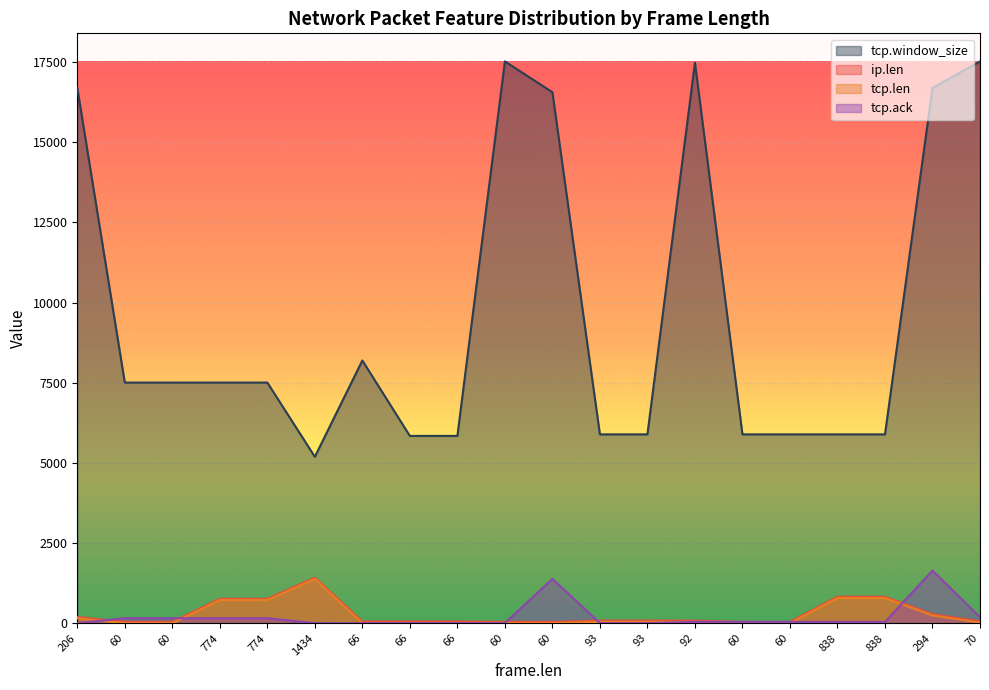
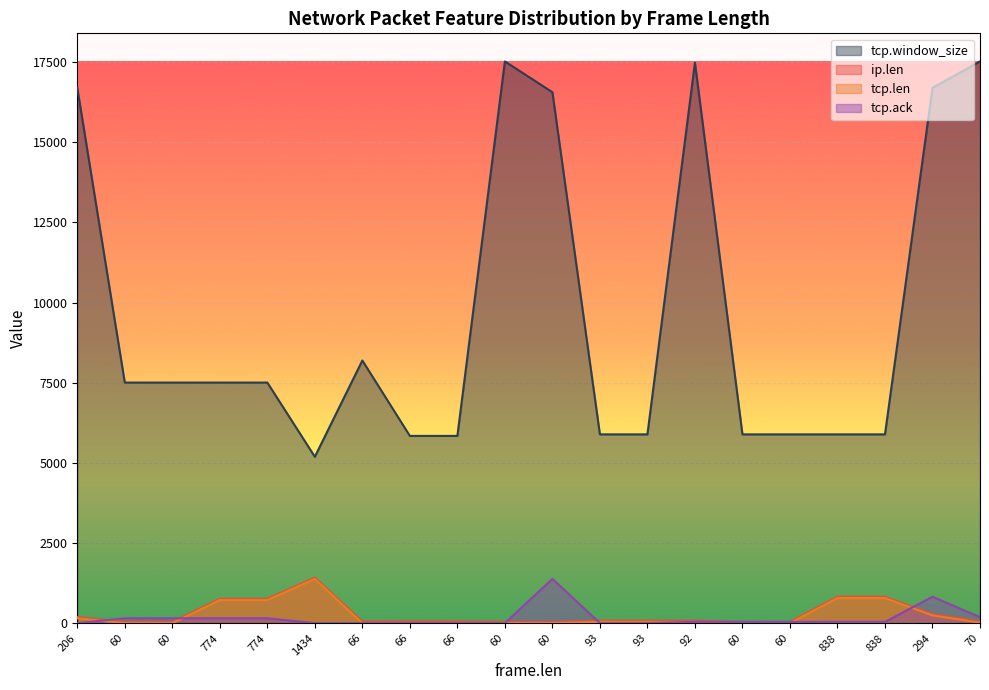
  {
    "tcp.window_size": {
      "206": 16700,
      "1434": 5200,
      "92": 17500,
      "70": 17500
    },
    "tcp.ack": {
      "206": 0,
      "1434": 0,
-     "294": 1600,
+     "294": 800,
      "70": 200
    }
  }
